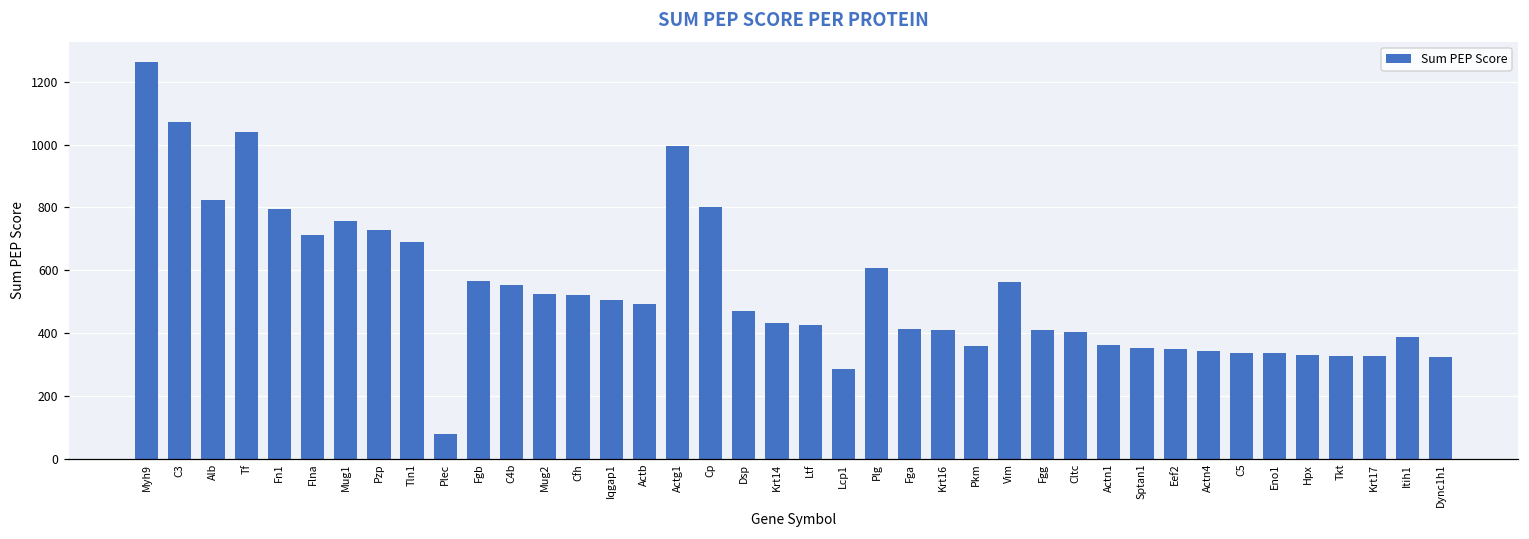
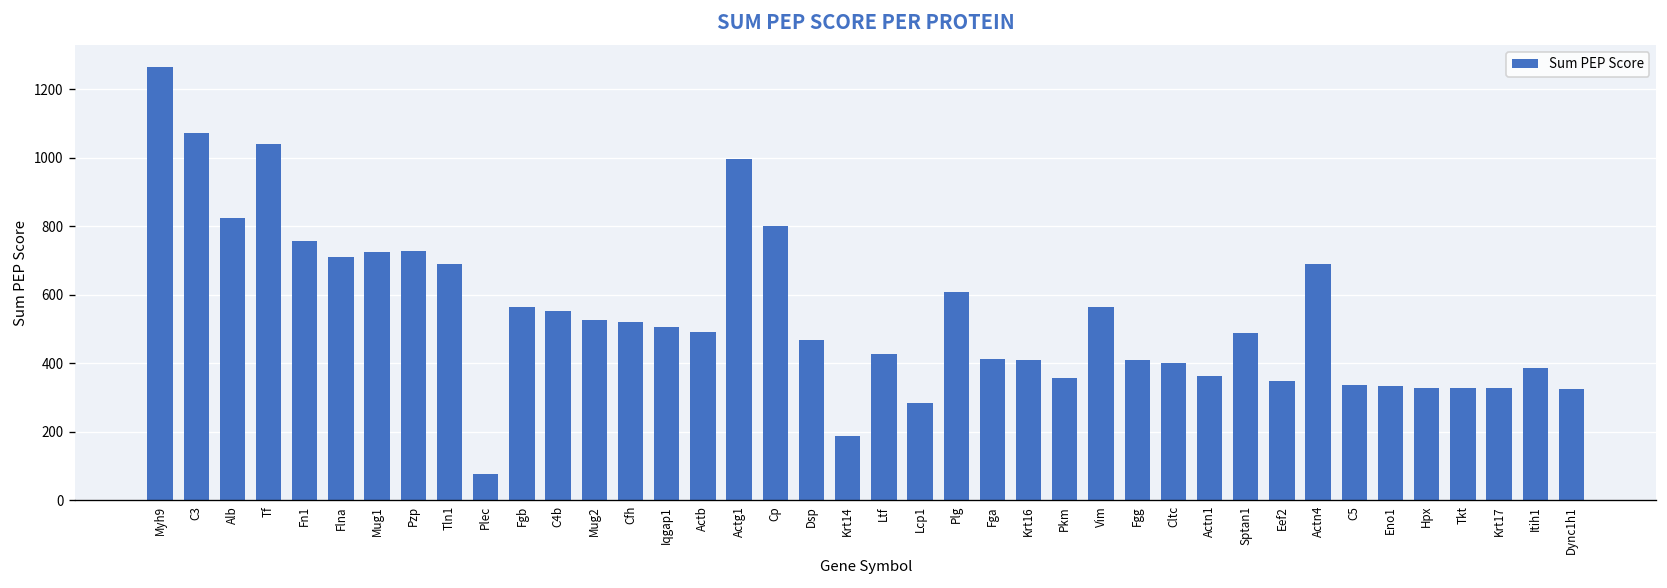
  {
    "Myh9": 1270,
    "C3": 1070,
    "Alb": 820,
    "Tf": 1040,
-   "Fn1": 790,
+   "Fn1": 760,
    "Flna": 710,
-   "Mug1": 760,
+   "Mug1": 720,
    "Pzp": 730,
    "Tln1": 690,
    "Plec": 80,
    "Fgb": 560,
    "C4b": 550,
    "Mug2": 530,
    "Cfh": 520,
    "Iqgap1": 510,
    "Actb": 490,
    "Actg1": 1000,
    "Cp": 800,
    "Dsp": 470,
-   "Krt14": 430,
+   "Krt14": 190,
    "Ltf": 430,
    "Lcp1": 280,
    "Plg": 610,
    "Fga": 410,
    "Krt16": 410,
    "Pkm": 360,
    "Vim": 560,
    "Fgg": 410,
    "Cltc": 400,
    "Actn1": 360,
-   "Sptan1": 350,
+   "Sptan1": 490,
    "Eef2": 350,
-   "Actn4": 340,
+   "Actn4": 690,
    "C5": 340,
    "Eno1": 330,
    "Hpx": 330,
    "Tkt": 330,
    "Krt17": 330,
    "Itih1": 390,
    "Dync1h1": 320
  }
